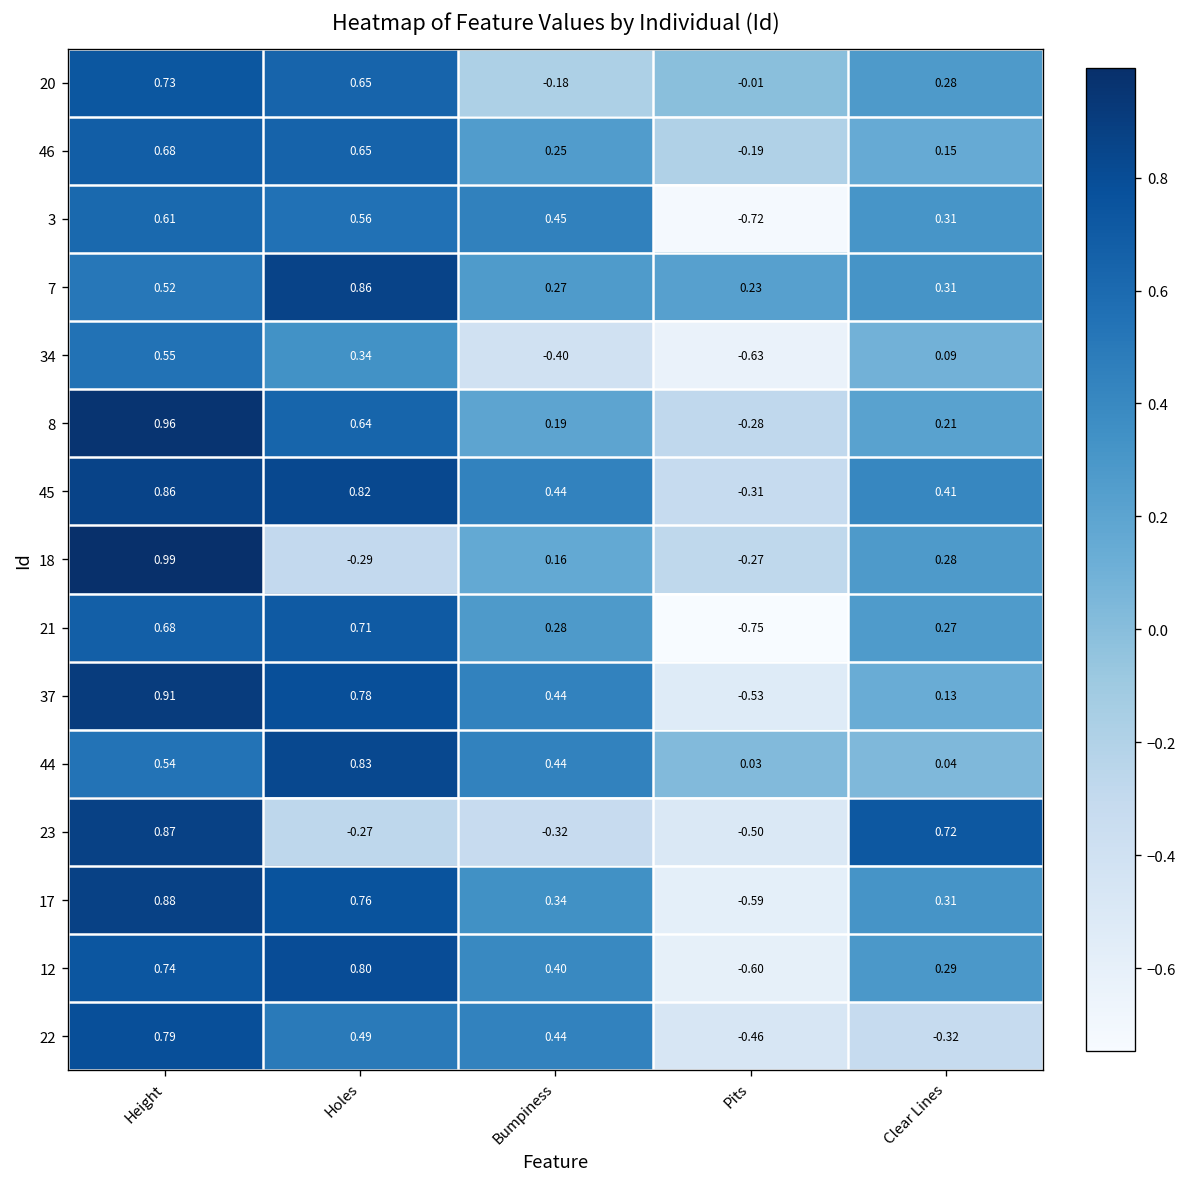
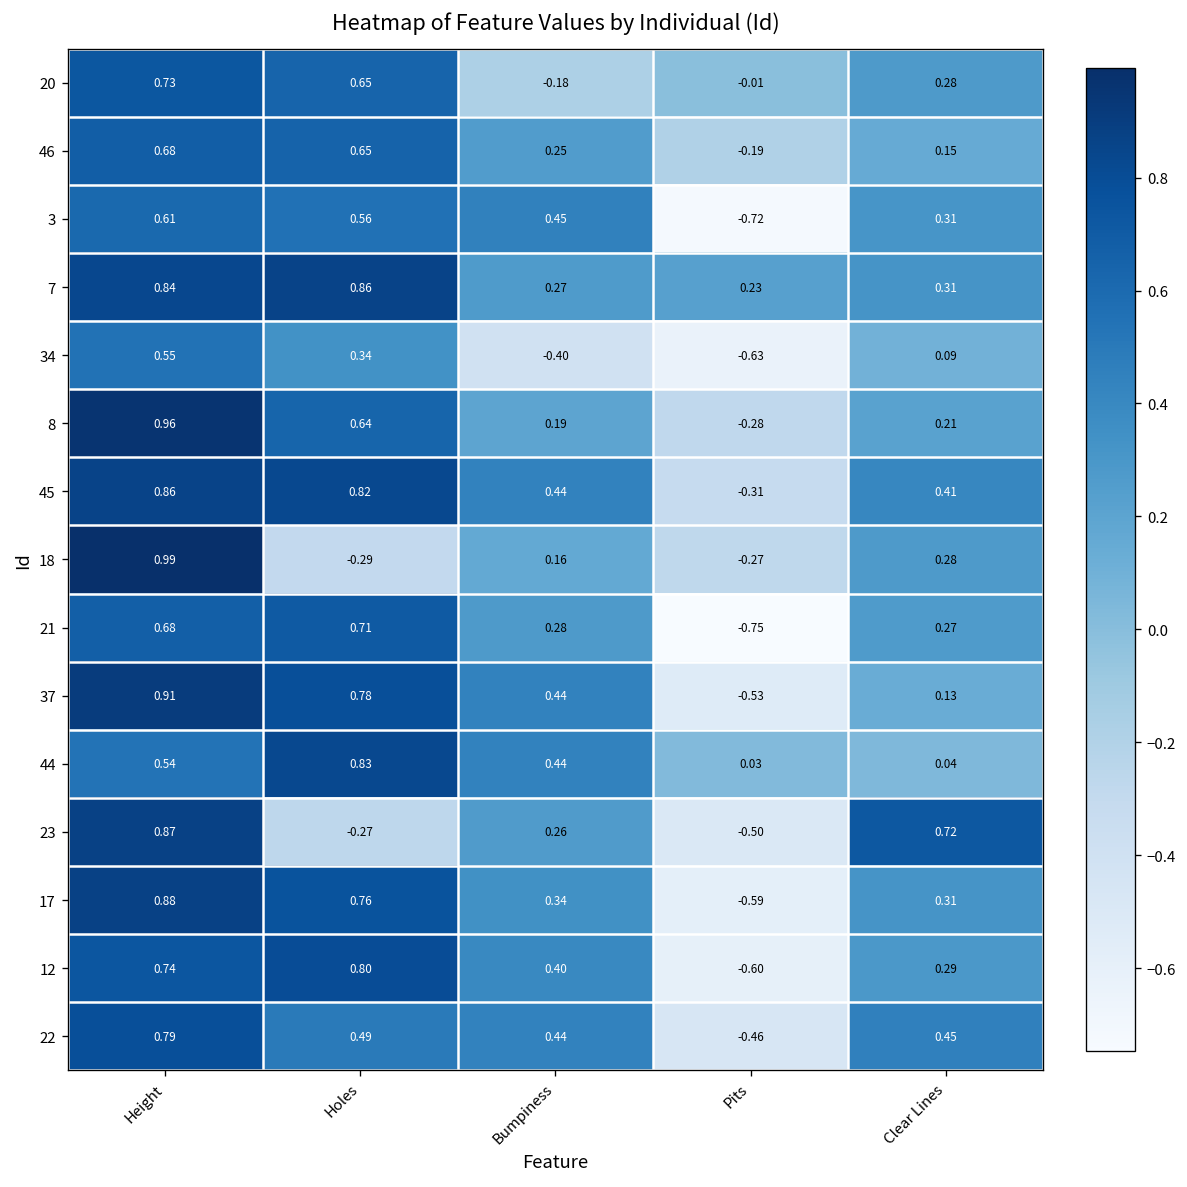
  {
    "20": {
      "Height": 0.73,
      "Holes": 0.65,
      "Bumpiness": -0.18,
      "Pits": -0.01,
      "Clear Lines": 0.28
    },
    "46": {
      "Height": 0.68,
      "Holes": 0.65,
      "Bumpiness": 0.25,
      "Pits": -0.19,
      "Clear Lines": 0.15
    },
    "3": {
      "Height": 0.61,
      "Holes": 0.56,
      "Bumpiness": 0.45,
      "Pits": -0.72,
      "Clear Lines": 0.31
    },
    "7": {
-     "Height": 0.52,
+     "Height": 0.84,
      "Holes": 0.86,
      "Bumpiness": 0.27,
      "Pits": 0.23,
      "Clear Lines": 0.31
    },
    "34": {
      "Height": 0.55,
      "Holes": 0.34,
      "Bumpiness": -0.40,
      "Pits": -0.63,
      "Clear Lines": 0.09
    },
    "8": {
      "Height": 0.96,
      "Holes": 0.64,
      "Bumpiness": 0.19,
      "Pits": -0.28,
      "Clear Lines": 0.21
    },
    "45": {
      "Height": 0.86,
      "Holes": 0.82,
      "Bumpiness": 0.44,
      "Pits": -0.31,
      "Clear Lines": 0.41
    },
    "18": {
      "Height": 0.99,
      "Holes": -0.29,
      "Bumpiness": 0.16,
      "Pits": -0.27,
      "Clear Lines": 0.28
    },
    "21": {
      "Height": 0.68,
      "Holes": 0.71,
      "Bumpiness": 0.28,
      "Pits": -0.75,
      "Clear Lines": 0.27
    },
    "37": {
      "Height": 0.91,
      "Holes": 0.78,
      "Bumpiness": 0.44,
      "Pits": -0.53,
      "Clear Lines": 0.13
    },
    "44": {
      "Height": 0.54,
      "Holes": 0.83,
      "Bumpiness": 0.44,
      "Pits": 0.03,
      "Clear Lines": 0.04
    },
    "23": {
      "Height": 0.87,
      "Holes": -0.27,
-     "Bumpiness": -0.32,
+     "Bumpiness": 0.26,
      "Pits": -0.50,
      "Clear Lines": 0.72
    },
    "17": {
      "Height": 0.88,
      "Holes": 0.76,
      "Bumpiness": 0.34,
      "Pits": -0.59,
      "Clear Lines": 0.31
    },
    "12": {
      "Height": 0.74,
      "Holes": 0.80,
      "Bumpiness": 0.40,
      "Pits": -0.60,
      "Clear Lines": 0.29
    },
    "22": {
      "Height": 0.79,
      "Holes": 0.49,
      "Bumpiness": 0.44,
      "Pits": -0.46,
-     "Clear Lines": -0.32
+     "Clear Lines": 0.45
    }
  }
